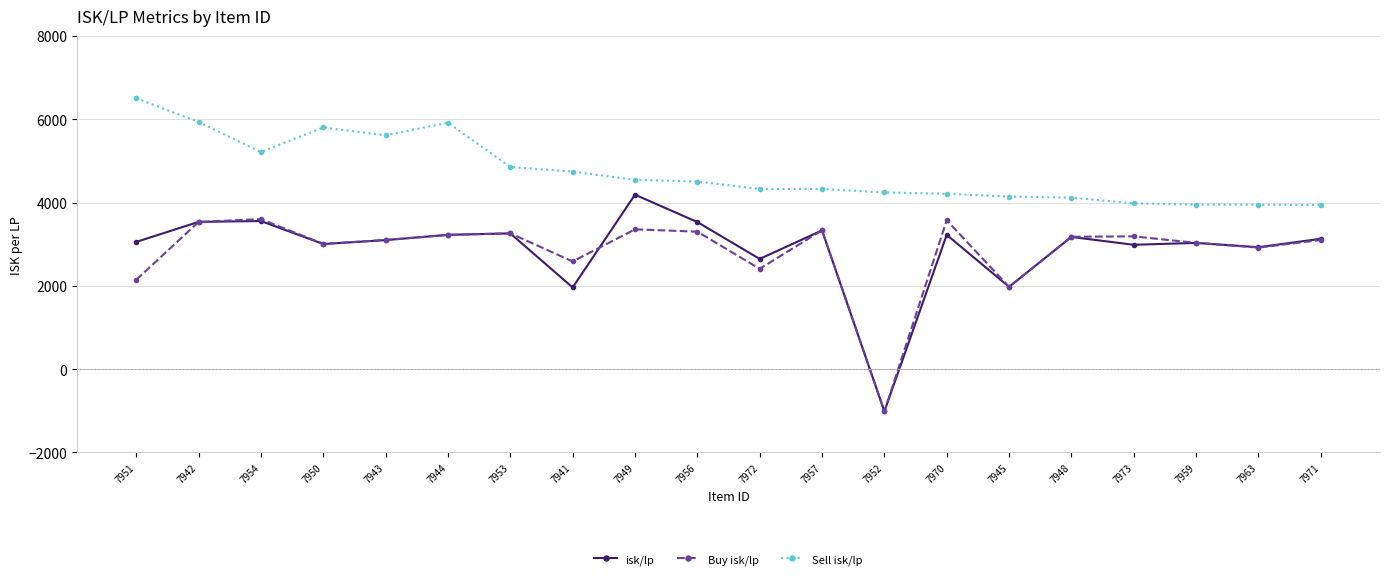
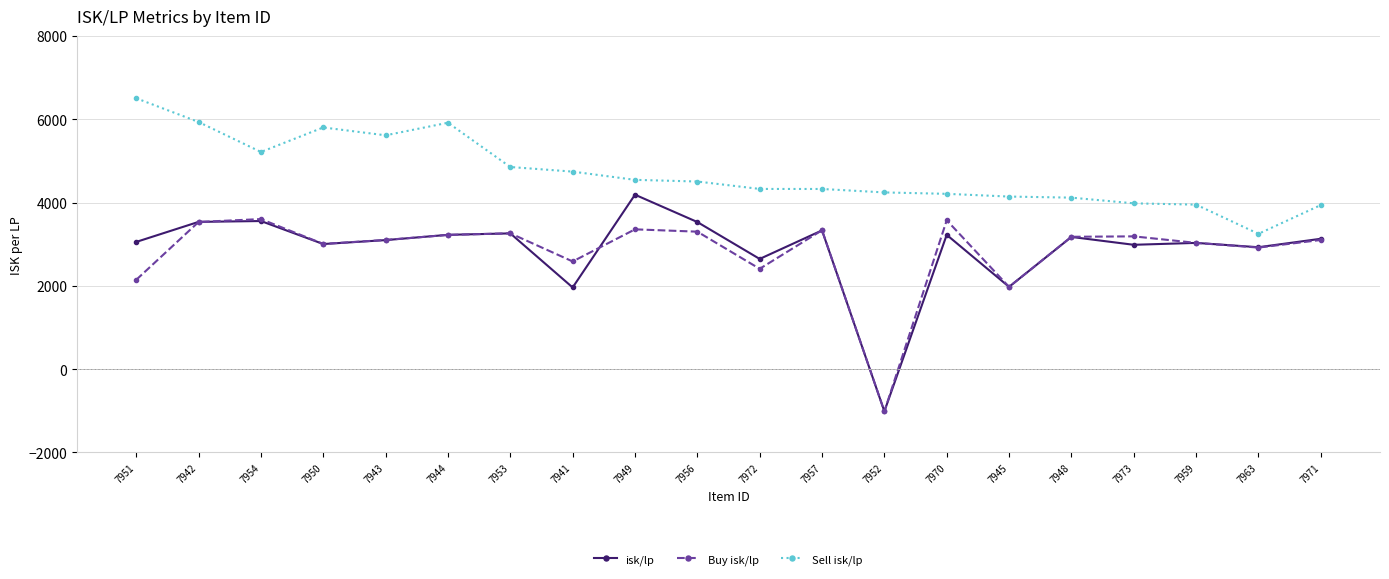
  {
    "isk/lp": {
      "7951": 3100,
      "7941": 2000,
      "7949": 4200,
      "7956": 3500,
      "7972": 2600,
      "7970": 3200,
      "7973": 3000
    },
    "Buy isk/lp": {
      "7951": 2100,
      "7941": 2600,
      "7949": 3400,
      "7956": 3300,
      "7972": 2400,
      "7970": 3600,
      "7973": 3200
    },
    "Sell isk/lp": {
      "7951": 6500,
      "7942": 5900,
      "7954": 5200,
      "7950": 5800,
      "7943": 5600,
      "7944": 5900,
      "7953": 4900,
      "7941": 4700,
      "7949": 4500,
      "7956": 4500,
      "7972": 4300,
      "7957": 4300,
      "7952": 4200,
      "7970": 4200,
      "7945": 4100,
      "7948": 4100,
      "7973": 4000,
      "7959": 3900,
-     "7963": 3900,
+     "7963": 3200,
      "7971": 3900
    }
  }
